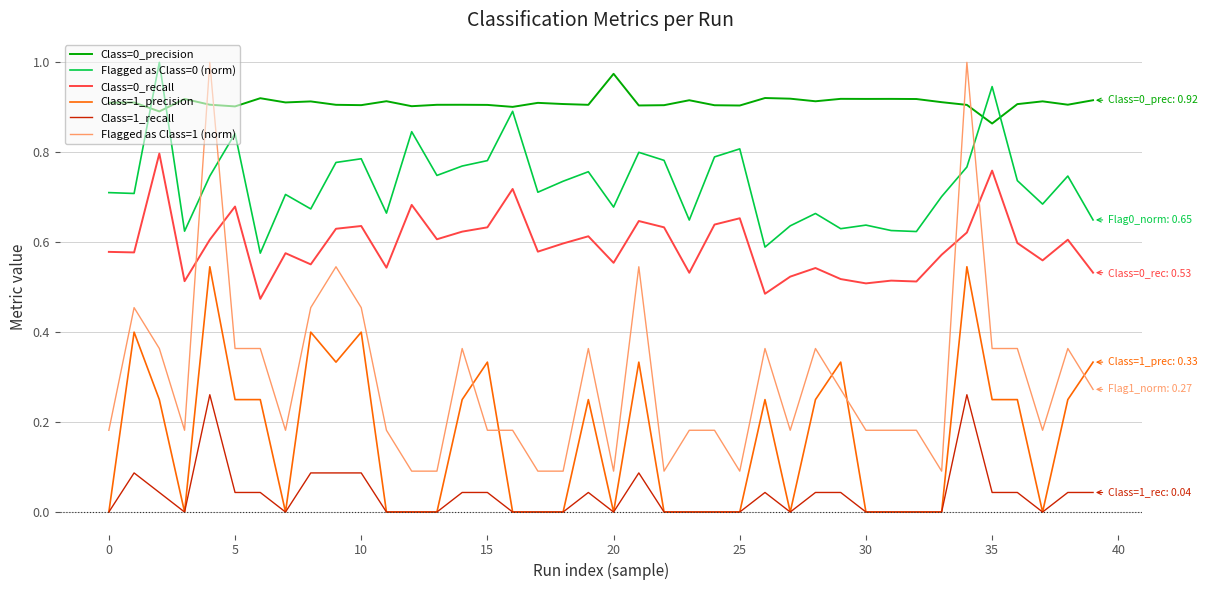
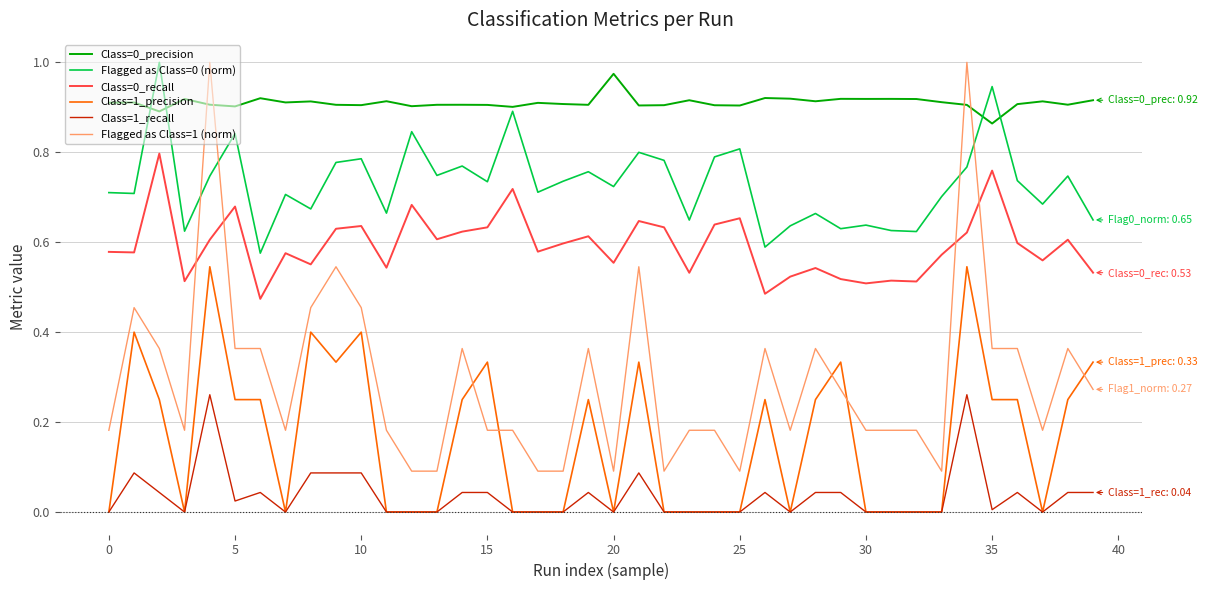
  {
    "Class=0_precision": {
      "10": 0.90,
      "15": 0.91,
      "20": 0.97,
      "25": 0.90,
      "30": 0.92,
      "35": 0.86
    },
    "Flagged as Class=0 (norm)": {
      "0": 0.71,
      "10": 0.79,
-     "15": 0.78,
-     "20": 0.68,
+     "15": 0.73,
+     "20": 0.72,
      "25": 0.81,
      "30": 0.64,
      "35": 0.95
    },
    "Class=0_recall": {
      "0": 0.58,
      "5": 0.68,
      "10": 0.64,
      "15": 0.63,
      "20": 0.55,
      "25": 0.65,
      "30": 0.51,
      "35": 0.76
    },
    "Class=1_precision": {
      "5": 0.25,
      "10": 0.40,
      "15": 0.33,
      "35": 0.25
    },
    "Class=1_recall": {
-     "5": 0.04,
+     "5": 0.02,
      "10": 0.09,
      "15": 0.04,
-     "35": 0.04
+     "35": 0.01
    },
    "Flagged as Class=1 (norm)": {
      "0": 0.18,
      "5": 0.36,
      "10": 0.45,
      "15": 0.18,
      "20": 0.09,
      "25": 0.09,
      "30": 0.18,
      "35": 0.36
    }
  }
